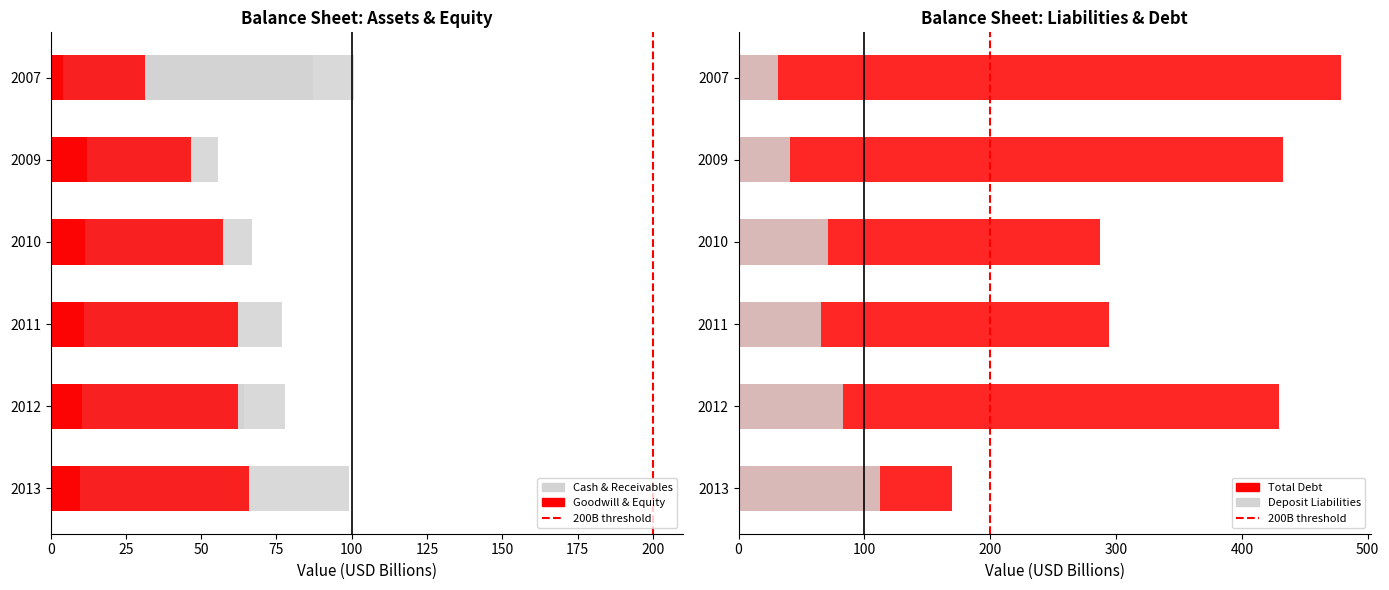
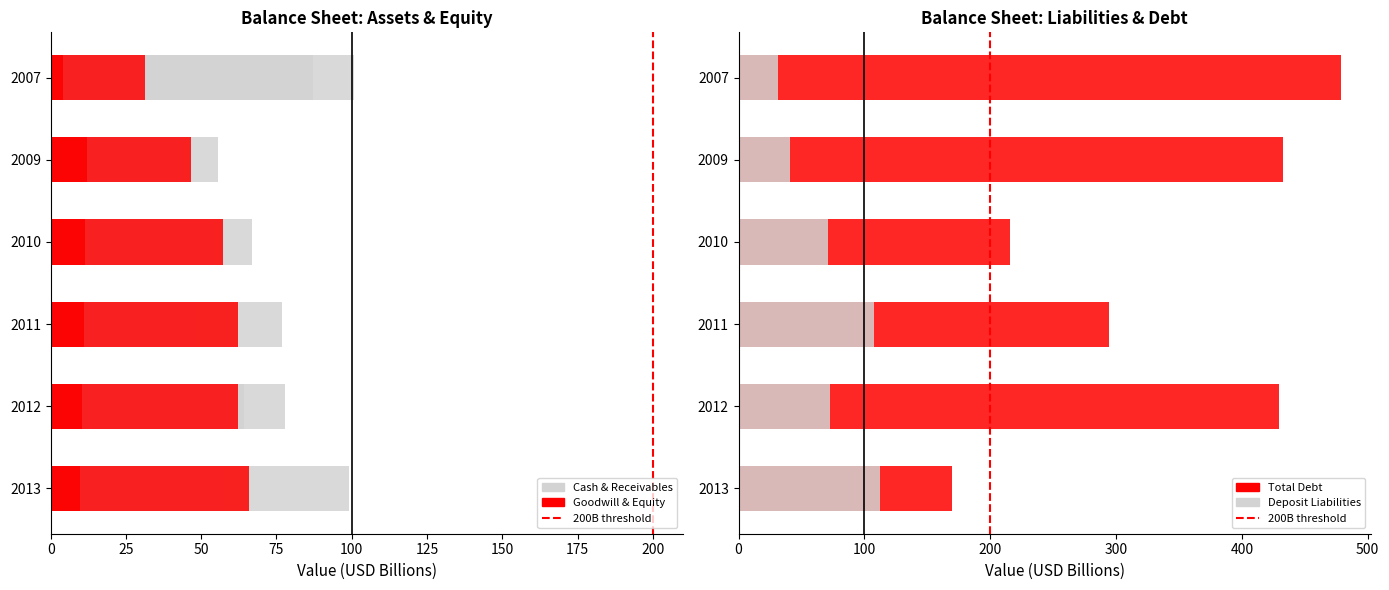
  {
    "Balance Sheet: Liabilities & Debt": {
      "Total Debt": {
        "2007": 478,
        "2009": 432,
-       "2010": 287,
+       "2010": 216,
        "2011": 294,
        "2012": 429,
        "2013": 170
      },
      "Deposit Liabilities": {
-       "2011": 66,
-       "2012": 83
+       "2011": 108,
+       "2012": 73
      }
    }
  }
